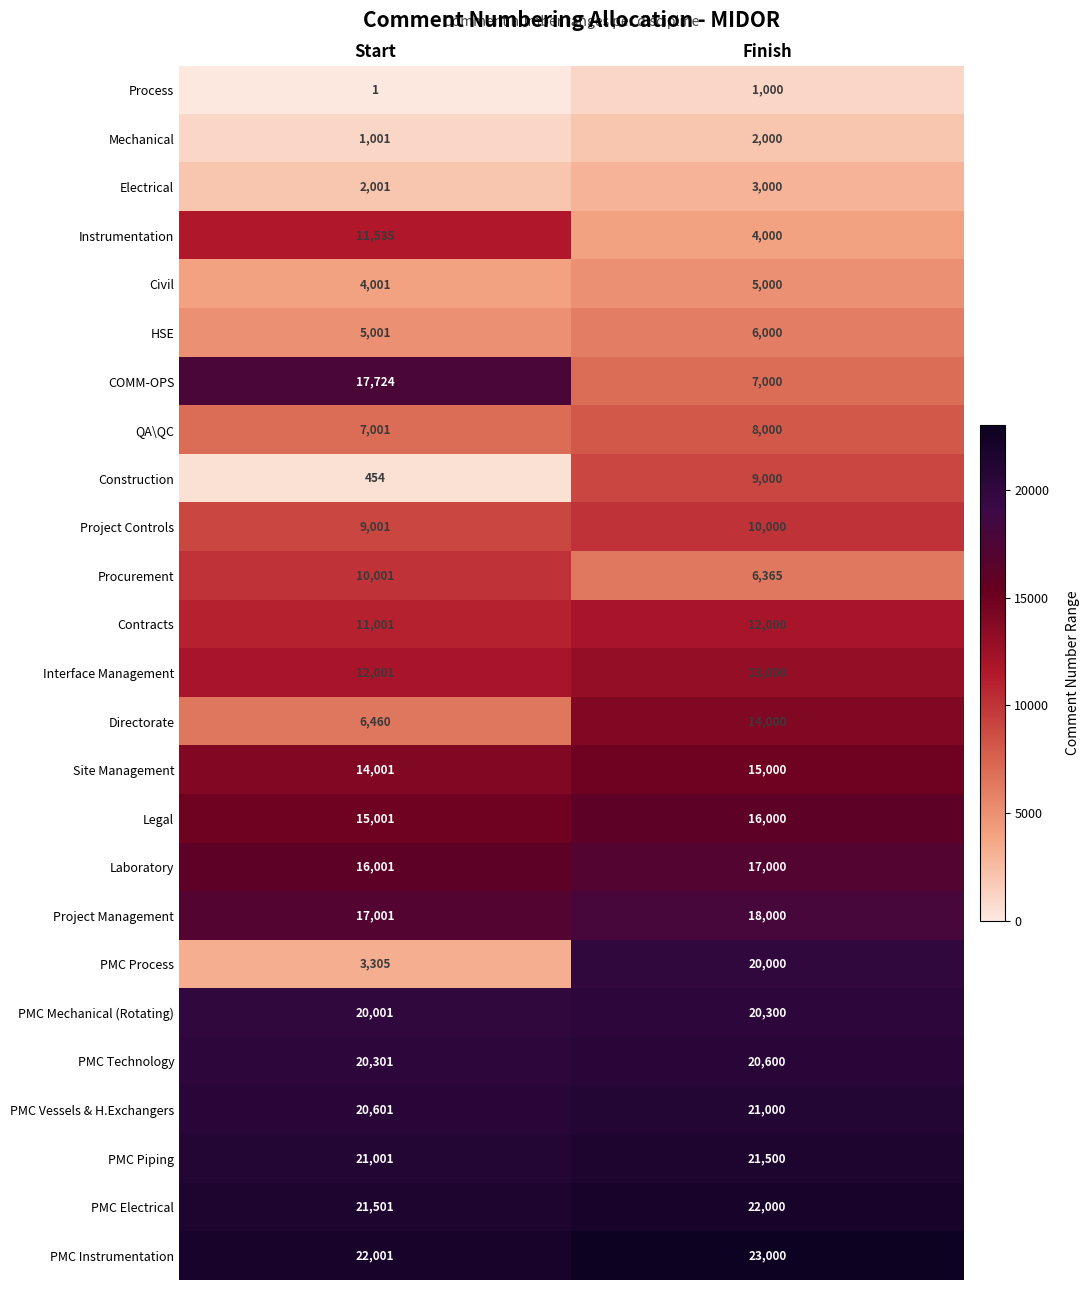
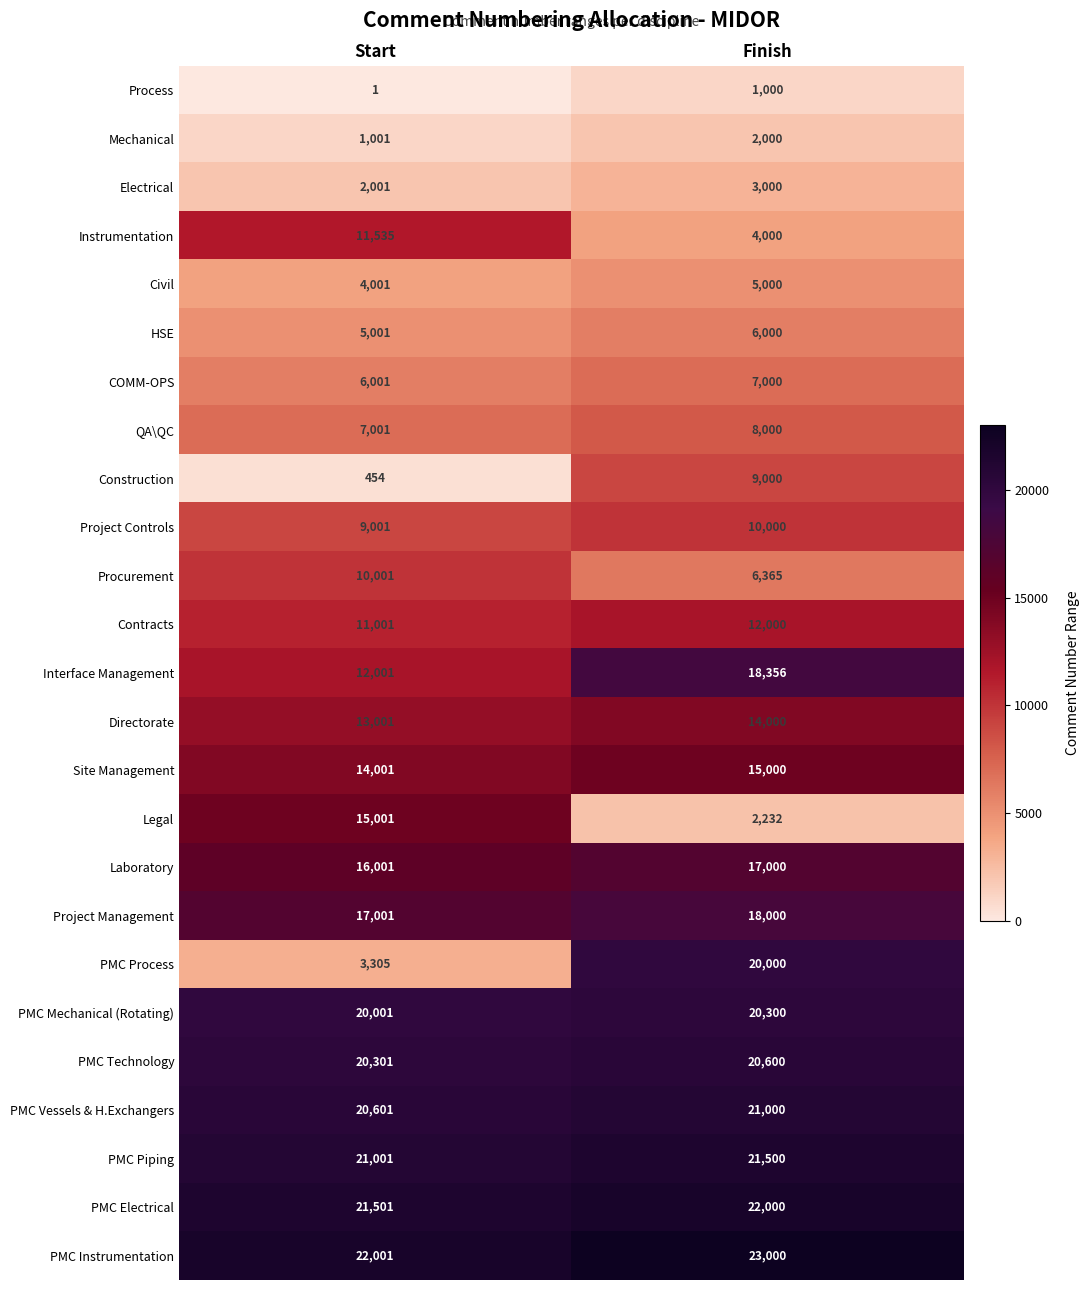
  {
    "Process": {
      "Start": "1",
      "Finish": "1,000"
    },
    "Mechanical": {
      "Start": "1,001",
      "Finish": "2,000"
    },
    "Electrical": {
      "Start": "2,001",
      "Finish": "3,000"
    },
    "Instrumentation": {
      "Start": "11,535",
      "Finish": "4,000"
    },
    "Civil": {
      "Start": "4,001",
      "Finish": "5,000"
    },
    "HSE": {
      "Start": "5,001",
      "Finish": "6,000"
    },
    "COMM-OPS": {
-     "Start": "17,724",
+     "Start": "6,001",
      "Finish": "7,000"
    },
    "QA\\QC": {
      "Start": "7,001",
      "Finish": "8,000"
    },
    "Construction": {
      "Start": "454",
      "Finish": "9,000"
    },
    "Project Controls": {
      "Start": "9,001",
      "Finish": "10,000"
    },
    "Procurement": {
      "Start": "10,001",
      "Finish": "6,365"
    },
    "Contracts": {
      "Start": "11,001",
      "Finish": "12,000"
    },
    "Interface Management": {
      "Start": "12,001",
-     "Finish": "13,000"
+     "Finish": "18,356"
    },
    "Directorate": {
-     "Start": "6,460",
+     "Start": "13,001",
      "Finish": "14,000"
    },
    "Site Management": {
      "Start": "14,001",
      "Finish": "15,000"
    },
    "Legal": {
      "Start": "15,001",
-     "Finish": "16,000"
+     "Finish": "2,232"
    },
    "Laboratory": {
      "Start": "16,001",
      "Finish": "17,000"
    },
    "Project Management": {
      "Start": "17,001",
      "Finish": "18,000"
    },
    "PMC Process": {
      "Start": "3,305",
      "Finish": "20,000"
    },
    "PMC Mechanical (Rotating)": {
      "Start": "20,001",
      "Finish": "20,300"
    },
    "PMC Technology": {
      "Start": "20,301",
      "Finish": "20,600"
    },
    "PMC Vessels & H.Exchangers": {
      "Start": "20,601",
      "Finish": "21,000"
    },
    "PMC Piping": {
      "Start": "21,001",
      "Finish": "21,500"
    },
    "PMC Electrical": {
      "Start": "21,501",
      "Finish": "22,000"
    },
    "PMC Instrumentation": {
      "Start": "22,001",
      "Finish": "23,000"
    }
  }
